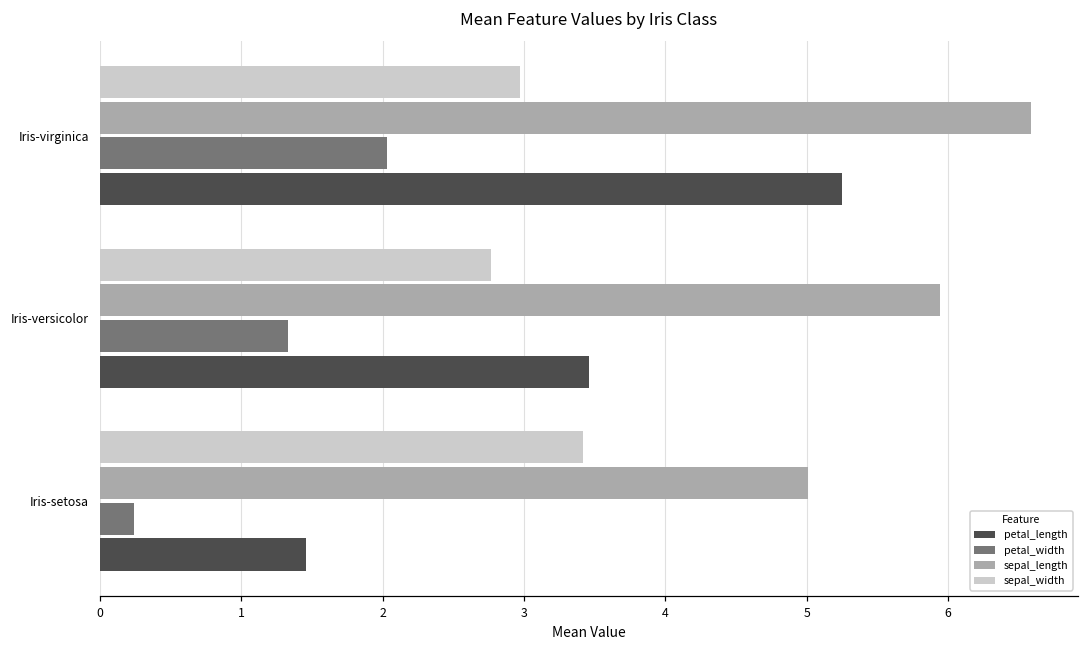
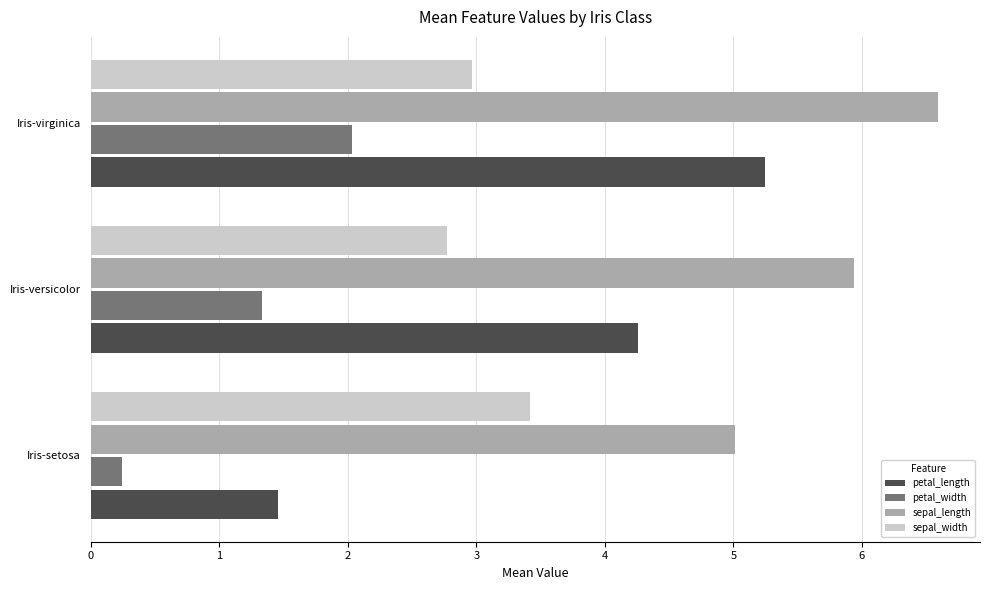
  {
    "petal_length": {
      "Iris-virginica": 5.25,
-     "Iris-versicolor": 3.46,
+     "Iris-versicolor": 4.26,
      "Iris-setosa": 1.46
    },
    "petal_width": {
      "Iris-virginica": 2.03,
      "Iris-versicolor": 1.33,
      "Iris-setosa": 0.24
    }
  }
